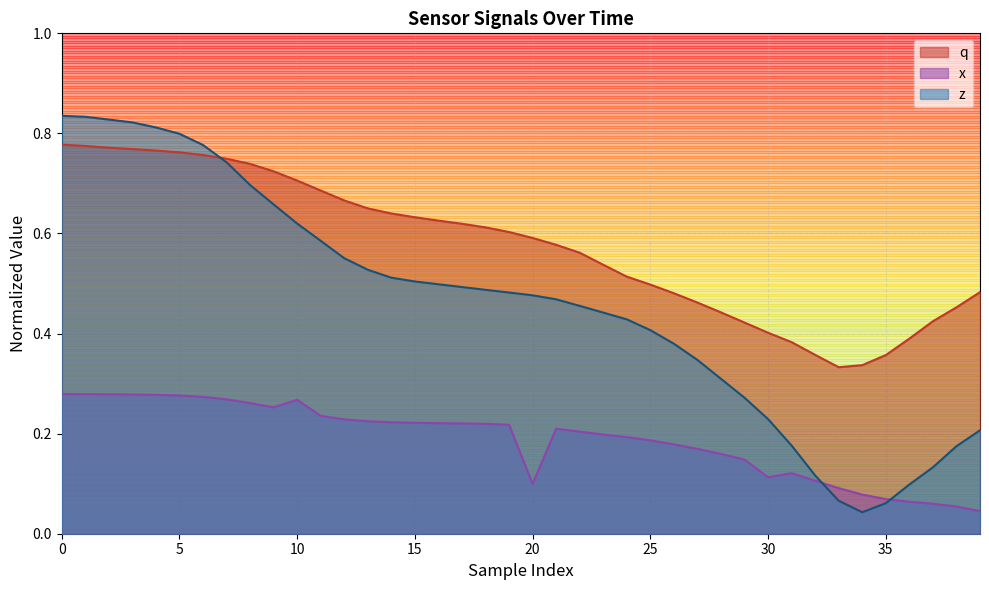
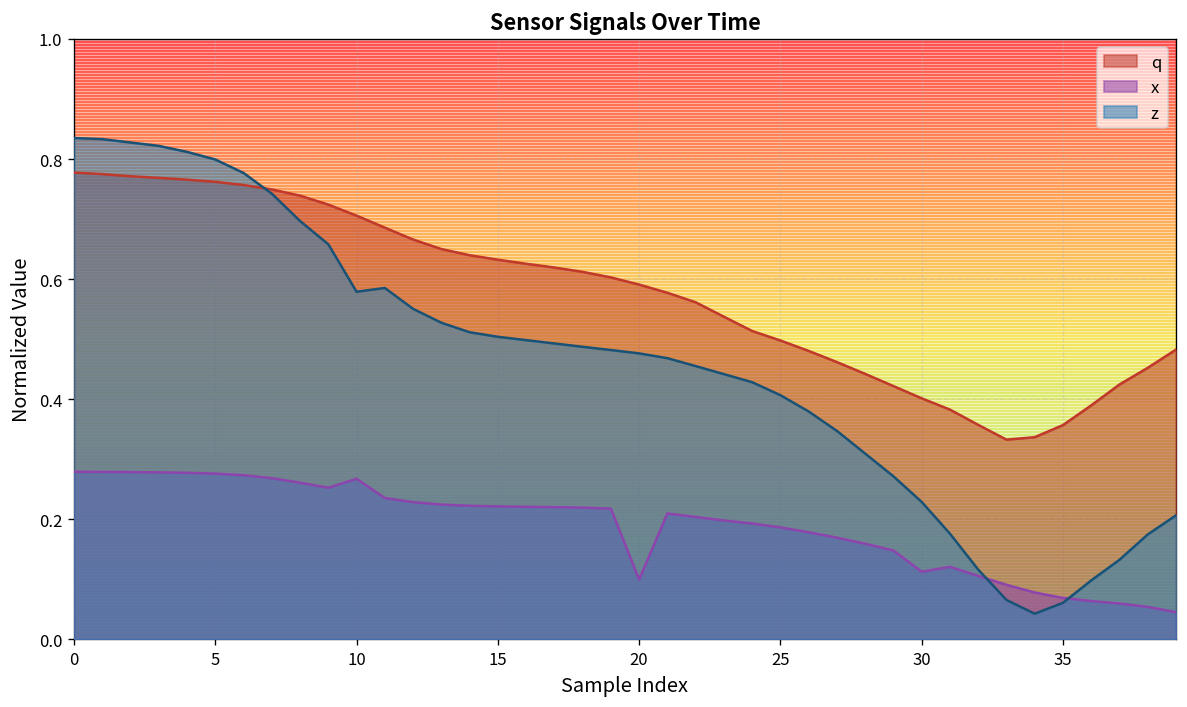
  {
    "q": {
      "0": 0.78,
      "5": 0.76,
      "10": 0.71,
      "15": 0.63,
      "20": 0.59,
      "25": 0.50,
      "30": 0.40,
      "35": 0.36
    },
    "x": {
      "0": 0.28,
      "5": 0.28,
      "10": 0.27,
      "15": 0.22,
      "20": 0.10,
      "25": 0.19,
      "30": 0.11,
      "35": 0.07
    },
    "z": {
      "0": 0.84,
      "5": 0.80,
-     "10": 0.62,
+     "10": 0.58,
      "15": 0.50,
      "20": 0.48,
      "25": 0.41,
      "30": 0.23,
      "35": 0.06
    }
  }
